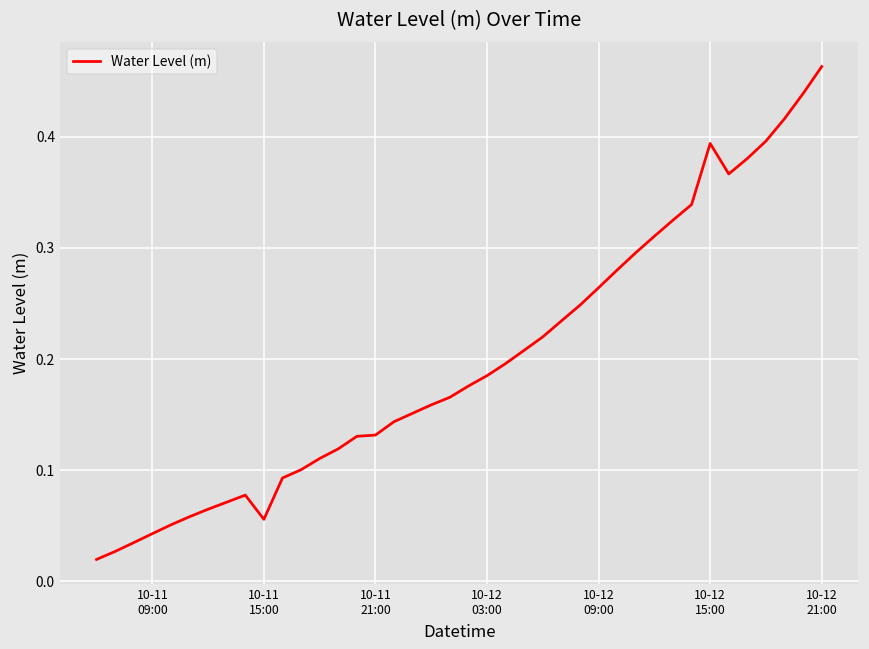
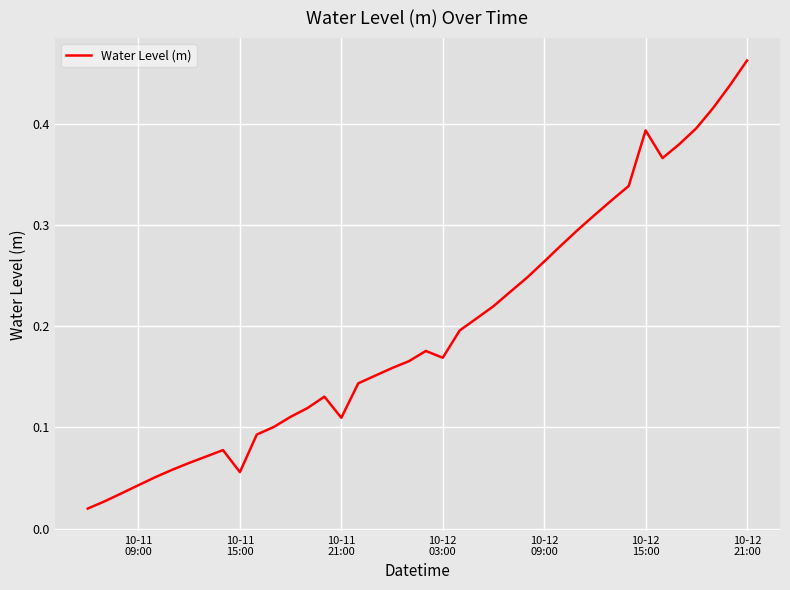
  {
    "10-11 09:00": 0.043,
    "10-11 15:00": 0.056,
-   "10-11 21:00": 0.132,
-   "10-12 03:00": 0.185,
+   "10-11 21:00": 0.110,
+   "10-12 03:00": 0.169,
    "10-12 09:00": 0.264,
    "10-12 15:00": 0.394,
    "10-12 21:00": 0.463
  }
